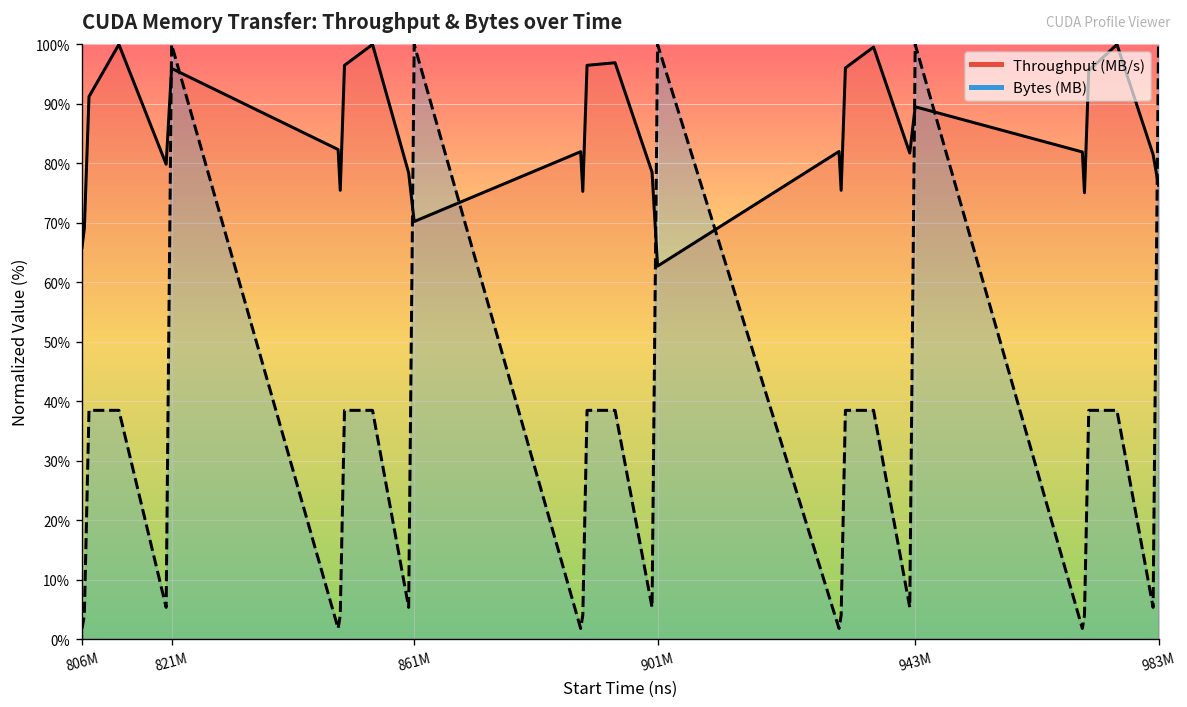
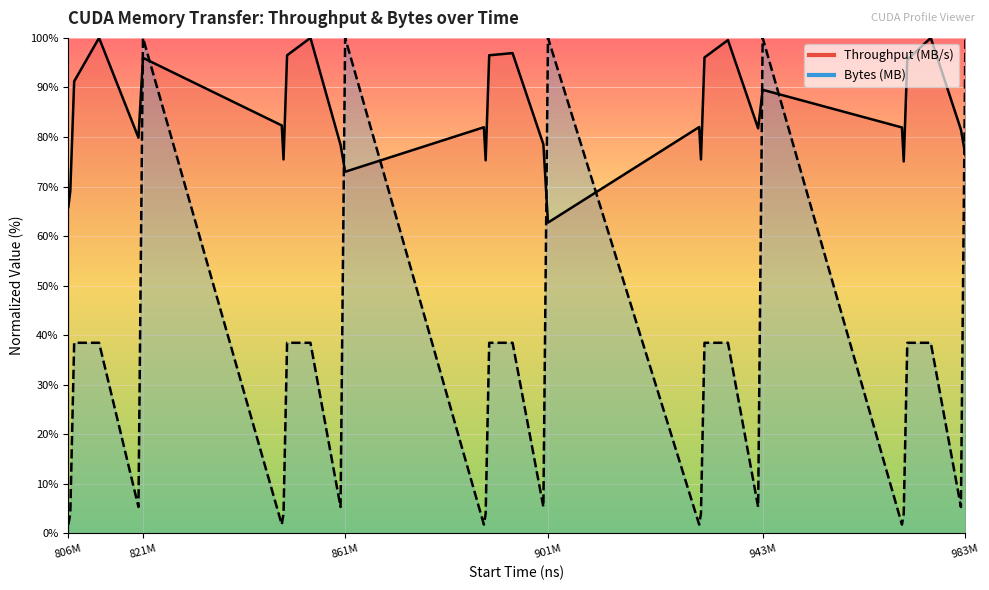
  {
    "Throughput (MB/s)": {
      "806M": "66%",
      "821M": "96%",
-     "861M": "70%",
+     "861M": "73%",
      "901M": "63%",
      "943M": "90%",
      "983M": "76%"
    },
    "Bytes (MB)": {
      "806M": "2%",
      "821M": "100%",
      "861M": "100%",
      "901M": "100%",
      "943M": "100%",
      "983M": "100%"
    }
  }
